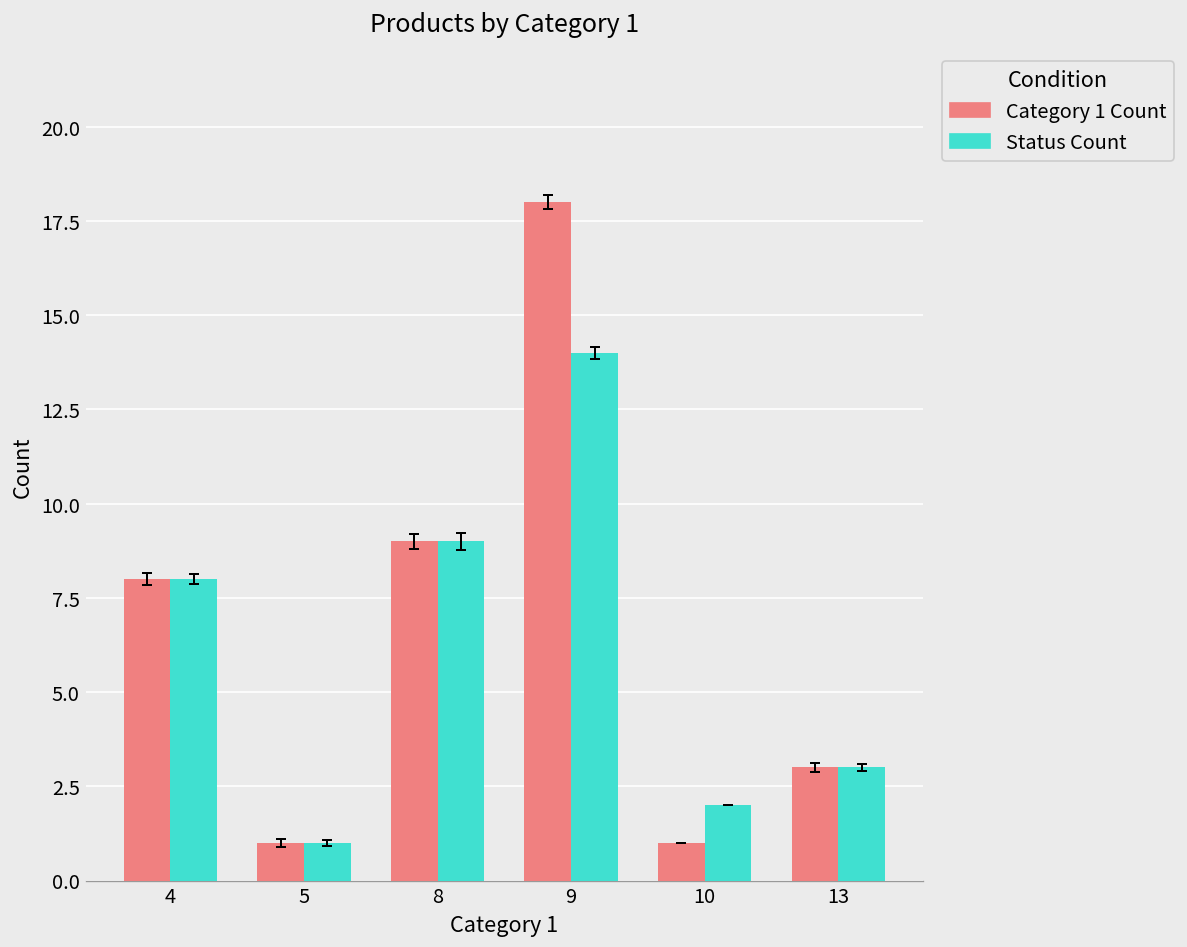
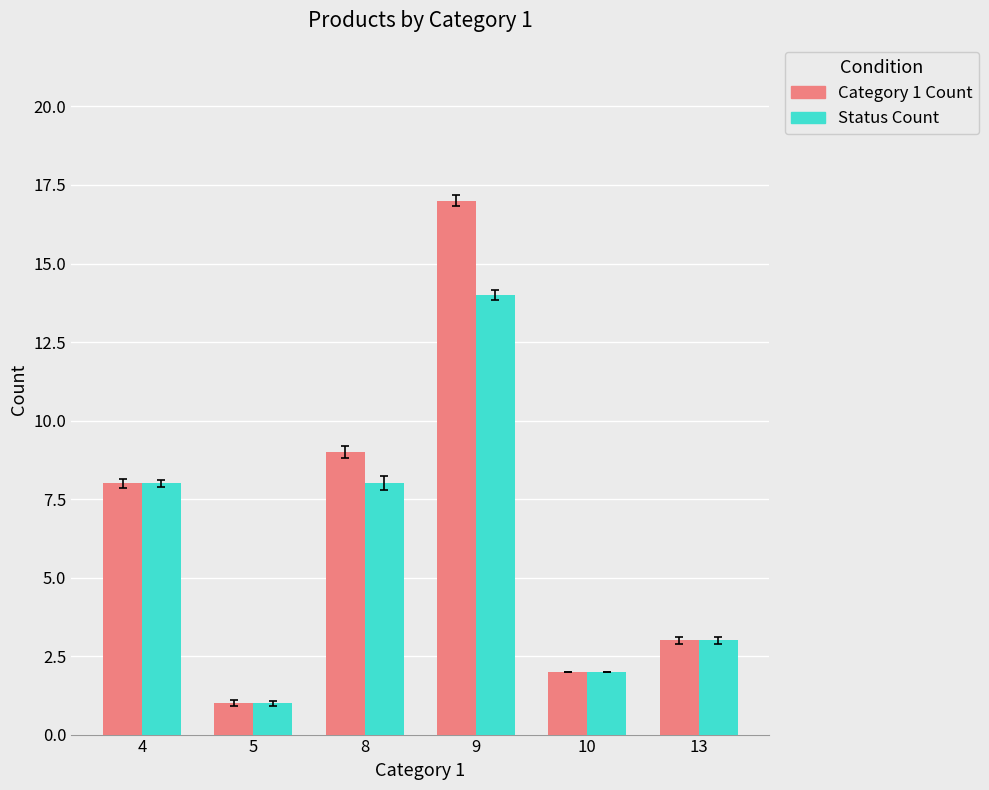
  {
    "Category 1 Count": {
      "4": 8,
      "5": 1,
      "8": 9,
-     "9": 18,
-     "10": 1,
+     "9": 17,
+     "10": 2,
      "13": 3
    },
    "Status Count": {
      "4": 8,
      "5": 1,
-     "8": 9,
+     "8": 8,
      "9": 14,
      "10": 2,
      "13": 3
    }
  }
